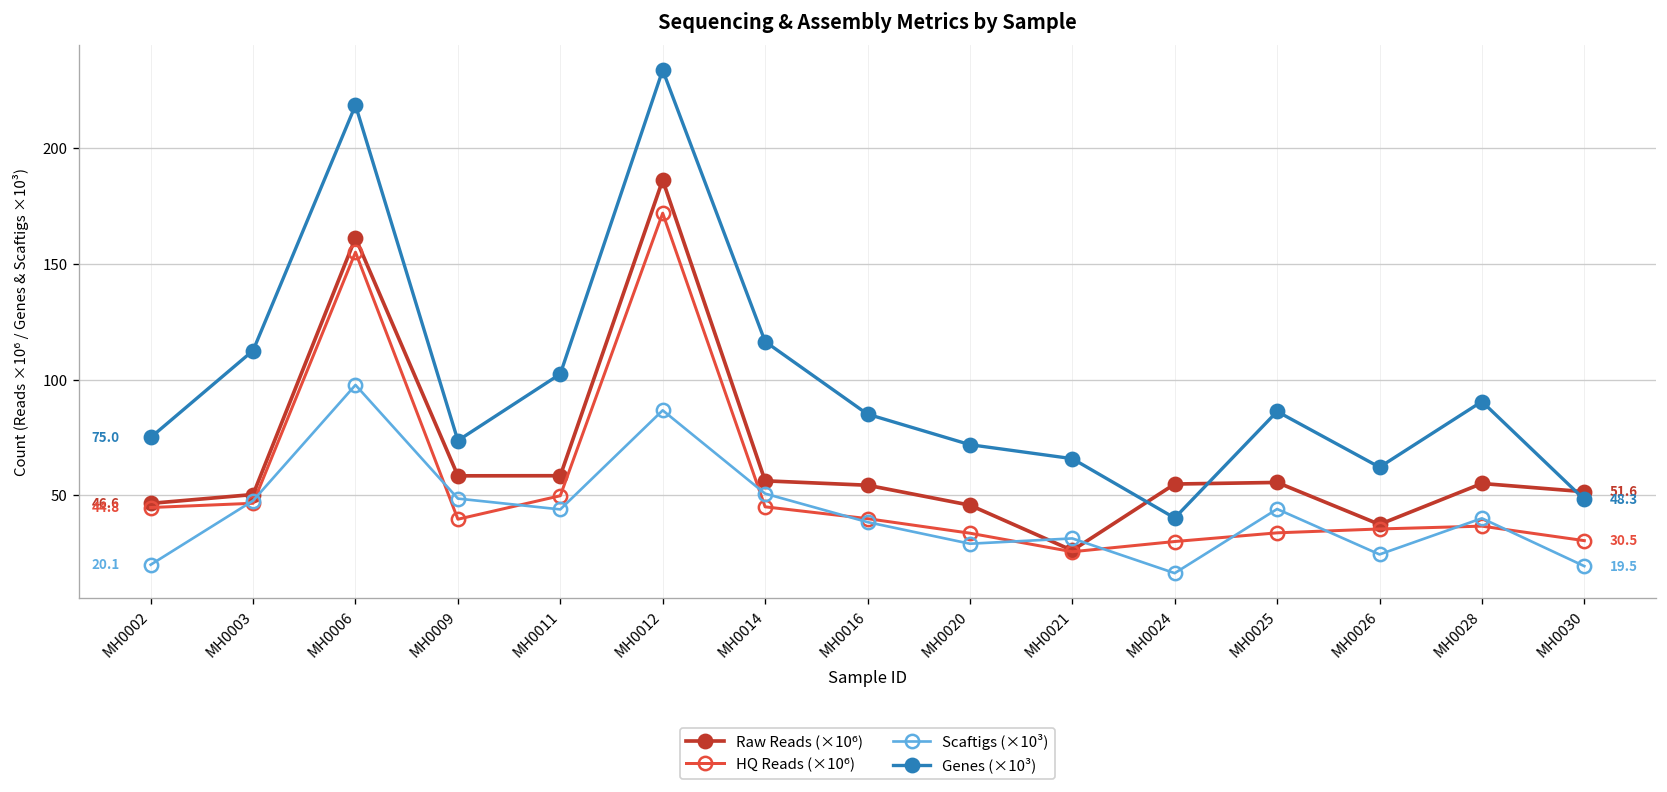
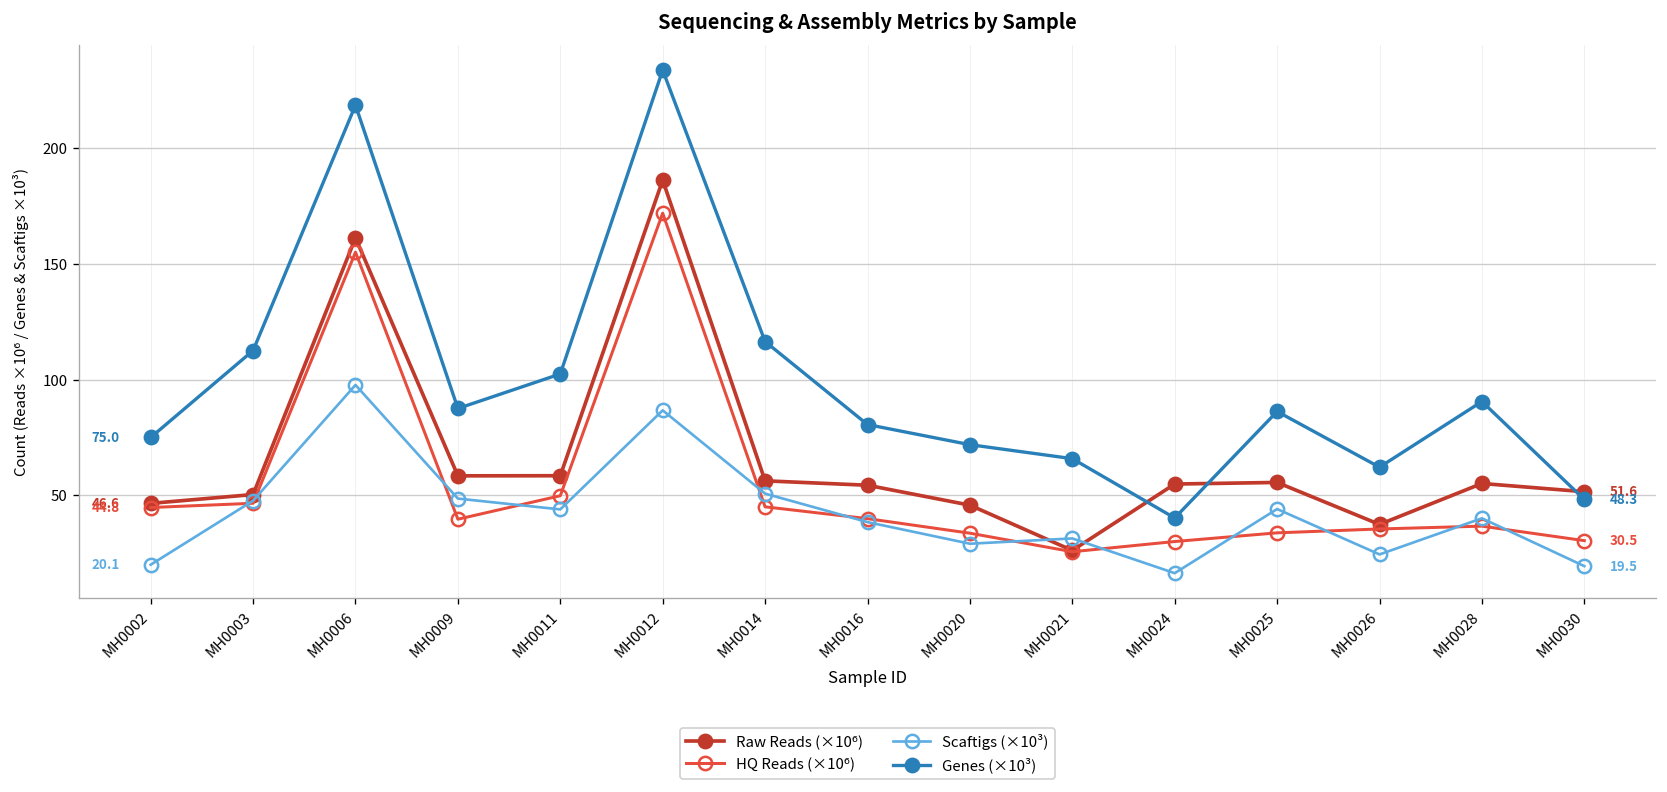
  {
    "Scaftigs (×10³)": {
      "MH0030": 19.5
    },
    "Genes (×10³)": {
      "MH0003": 113,
      "MH0006": 218,
-     "MH0009": 74,
+     "MH0009": 88,
      "MH0011": 102,
      "MH0012": 234,
      "MH0014": 116,
-     "MH0016": 85,
+     "MH0016": 81,
      "MH0020": 72,
      "MH0021": 66,
      "MH0024": 40,
      "MH0025": 86,
      "MH0026": 62,
      "MH0028": 91
    }
  }
